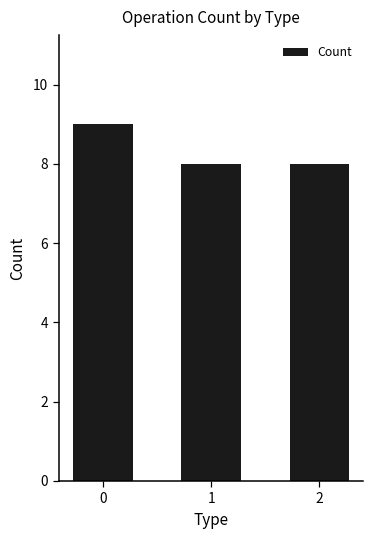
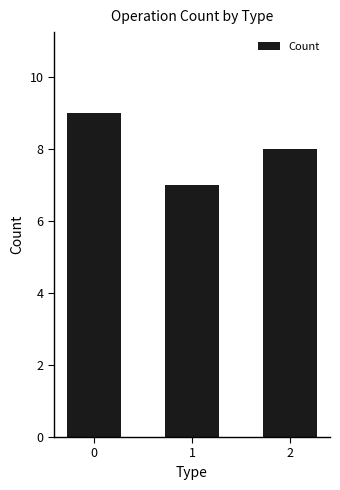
  {
    "0": 9,
-   "1": 8,
+   "1": 7,
    "2": 8
  }
